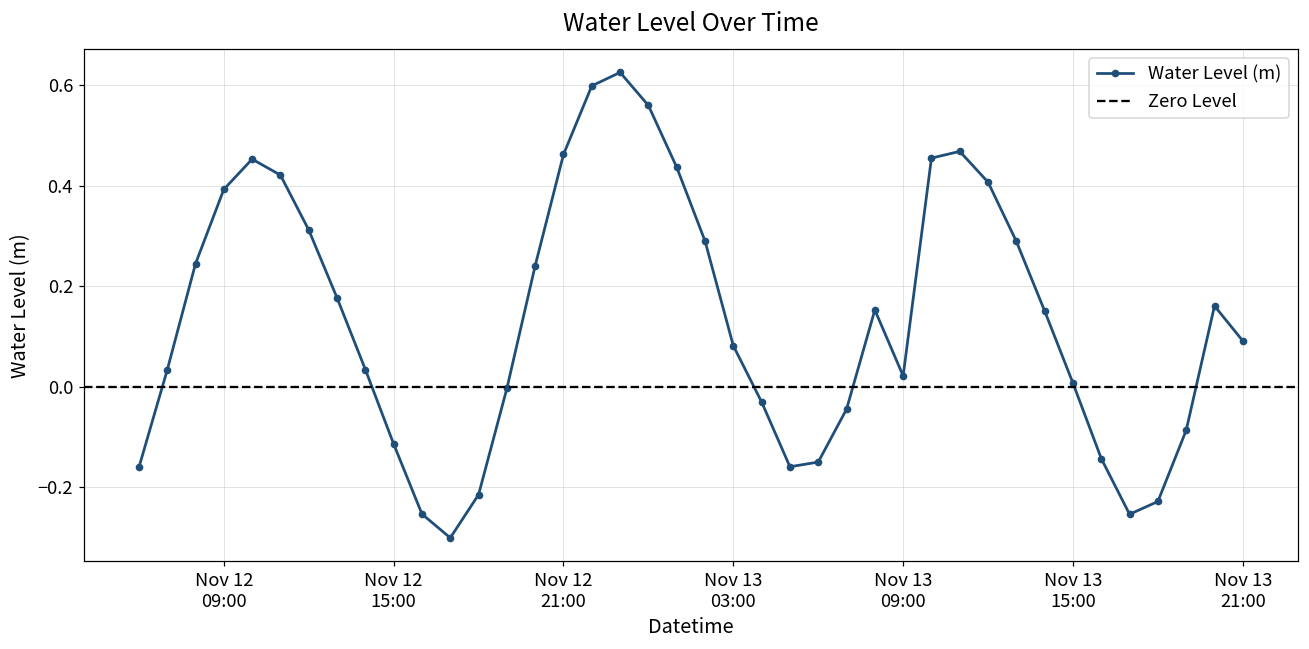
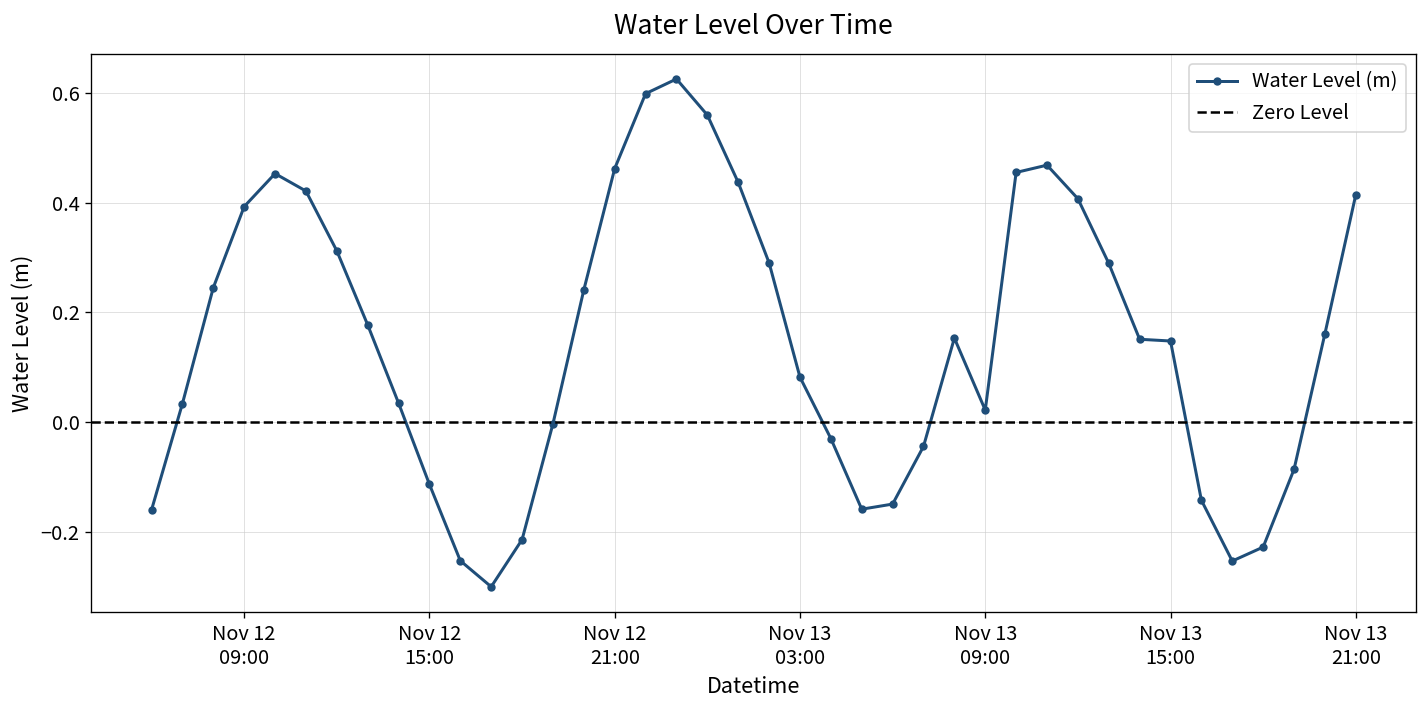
  {
    "Nov 12 09:00": 0.39,
    "Nov 12 15:00": -0.11,
    "Nov 12 21:00": 0.46,
    "Nov 13 03:00": 0.08,
    "Nov 13 09:00": 0.02,
-   "Nov 13 15:00": 0.01,
-   "Nov 13 21:00": 0.09
+   "Nov 13 15:00": 0.15,
+   "Nov 13 21:00": 0.41
  }
